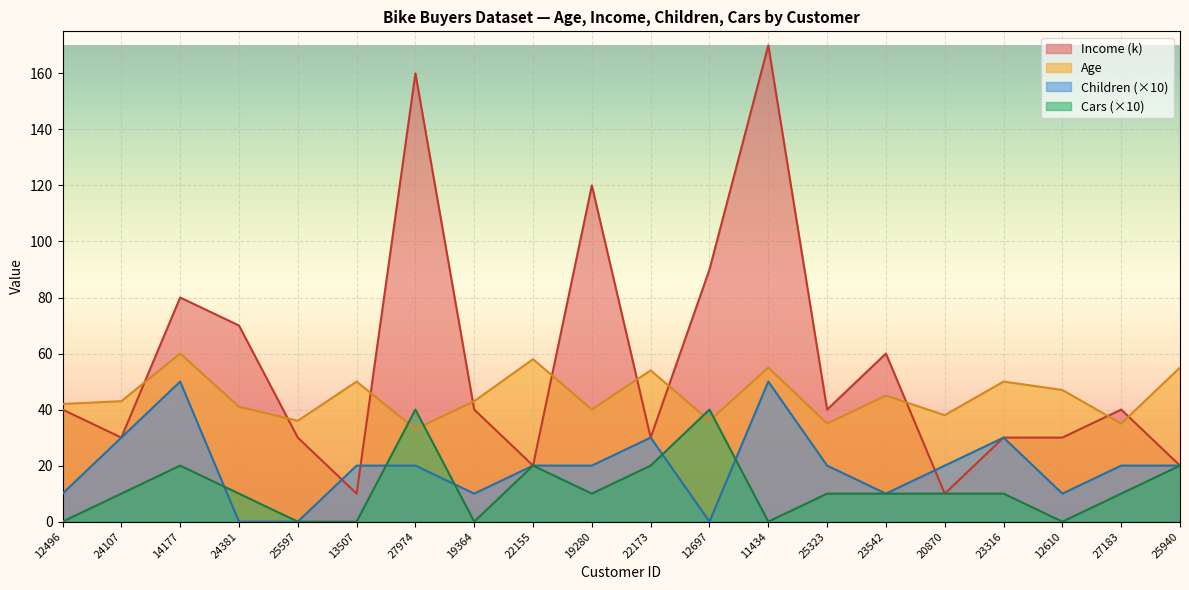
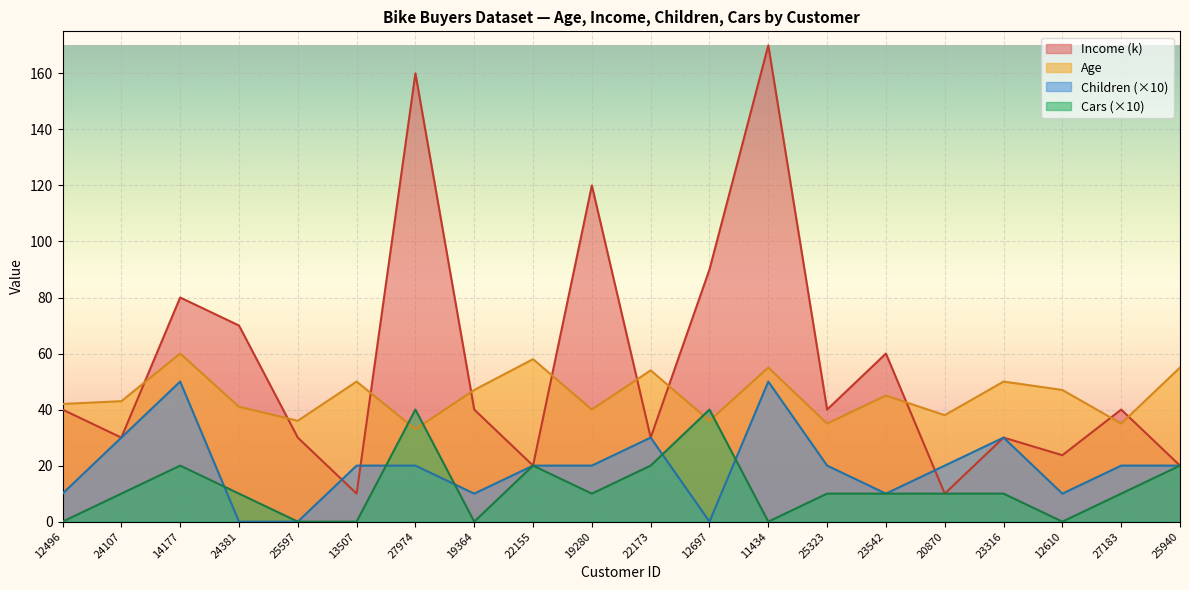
  {
    "Income (k)": {
      "12496": 40,
      "14177": 80,
      "24381": 70,
      "25597": 30,
      "13507": 10,
      "27974": 160,
      "19364": 40,
      "19280": 120,
      "12697": 90,
      "11434": 170,
      "25323": 40,
      "23542": 60,
-     "12610": 30,
+     "12610": 24,
      "27183": 40
    },
    "Age": {
      "12496": 42,
      "24107": 43,
      "14177": 60,
      "24381": 41,
      "25597": 36,
      "13507": 50,
      "27974": 33,
-     "19364": 43,
+     "19364": 47,
      "22155": 58,
      "19280": 40,
      "22173": 54,
      "12697": 36,
      "11434": 55,
      "25323": 35,
      "23542": 45,
      "20870": 38,
      "23316": 50,
      "12610": 47,
      "27183": 35,
      "25940": 55
    },
    "Children (×10)": {
      "12496": 10,
      "14177": 50,
      "24381": 0,
      "13507": 20,
      "27974": 20,
      "19364": 10,
      "19280": 20,
      "12697": 0,
      "11434": 50,
      "25323": 20,
      "20870": 20,
      "12610": 10,
      "27183": 20
    },
    "Cars (×10)": {
      "12496": 0,
      "24107": 10,
      "14177": 20,
      "24381": 10,
      "13507": 0,
      "27974": 40,
      "19364": 0,
      "19280": 10,
      "22173": 20,
      "12697": 40,
      "11434": 0,
      "25323": 10,
      "23316": 10,
      "12610": 0,
      "27183": 10
    }
  }
